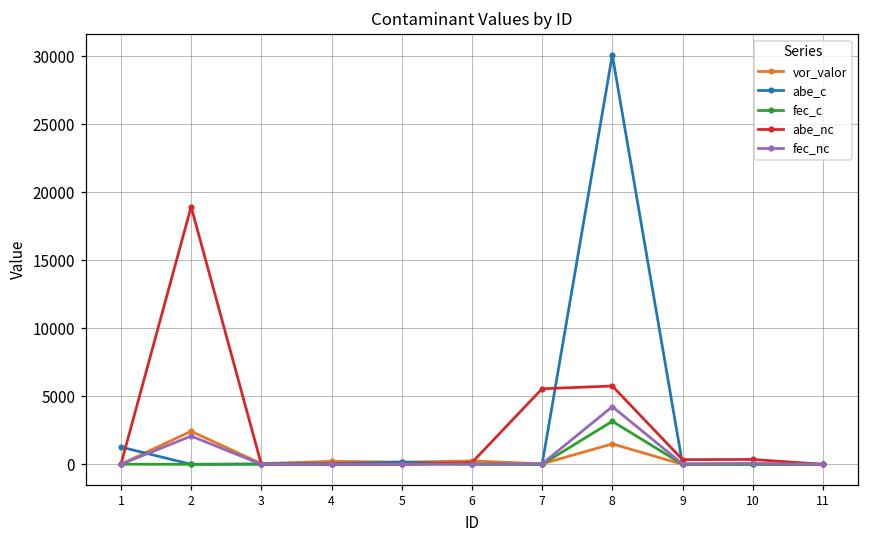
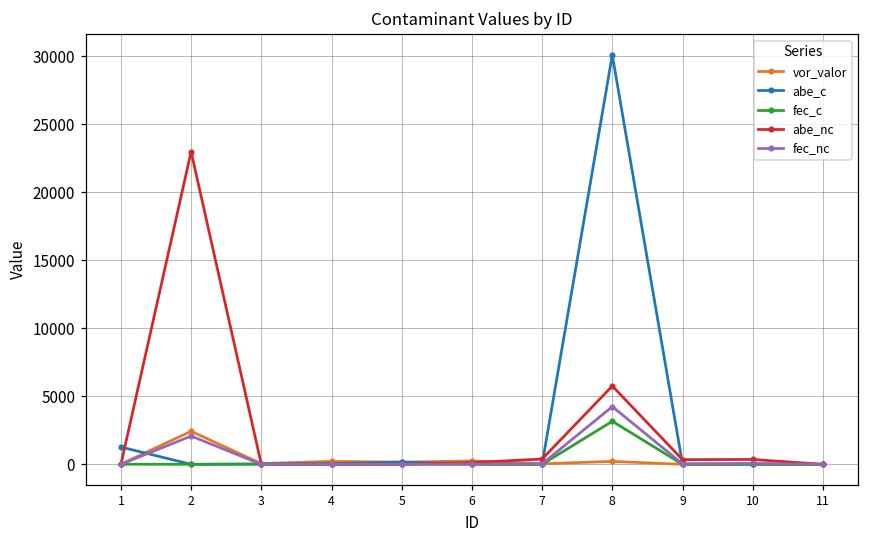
  {
    "vor_valor": {
      "2": 2400,
-     "8": 1500
+     "8": 200
    },
    "abe_c": {
      "1": 1300,
      "8": 30100
    },
    "fec_c": {
      "8": 3200
    },
    "abe_nc": {
-     "2": 18900,
-     "7": 5600,
+     "2": 23000,
+     "7": 400,
      "8": 5800,
      "9": 300,
      "10": 400
    },
    "fec_nc": {
      "2": 2100,
      "8": 4200
    }
  }
